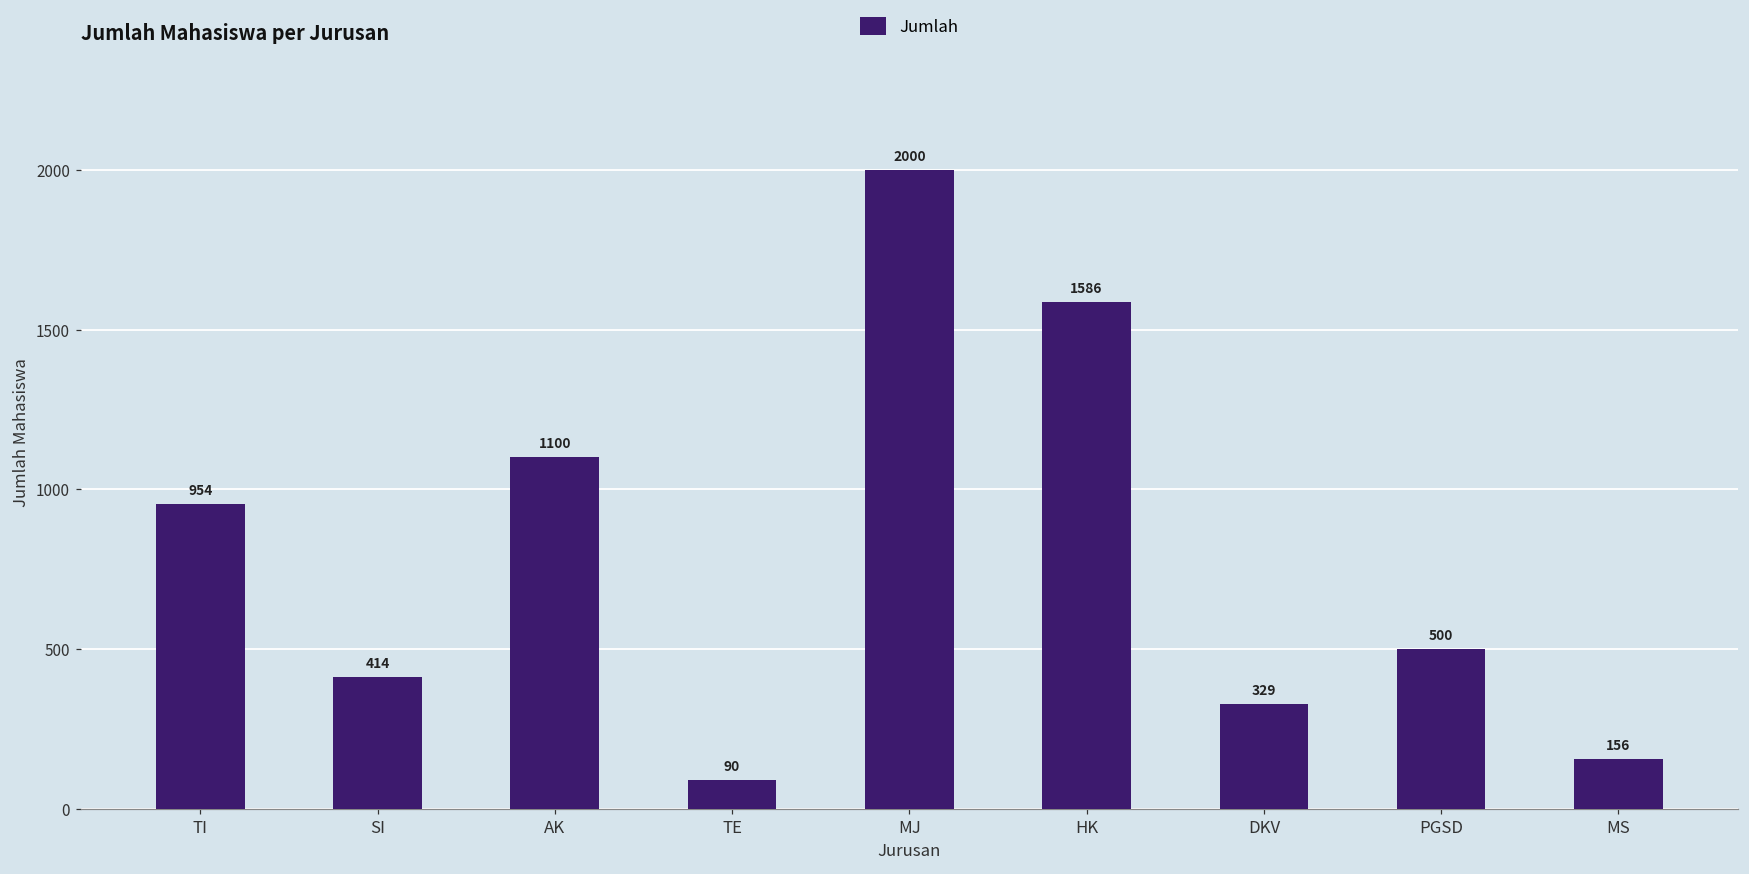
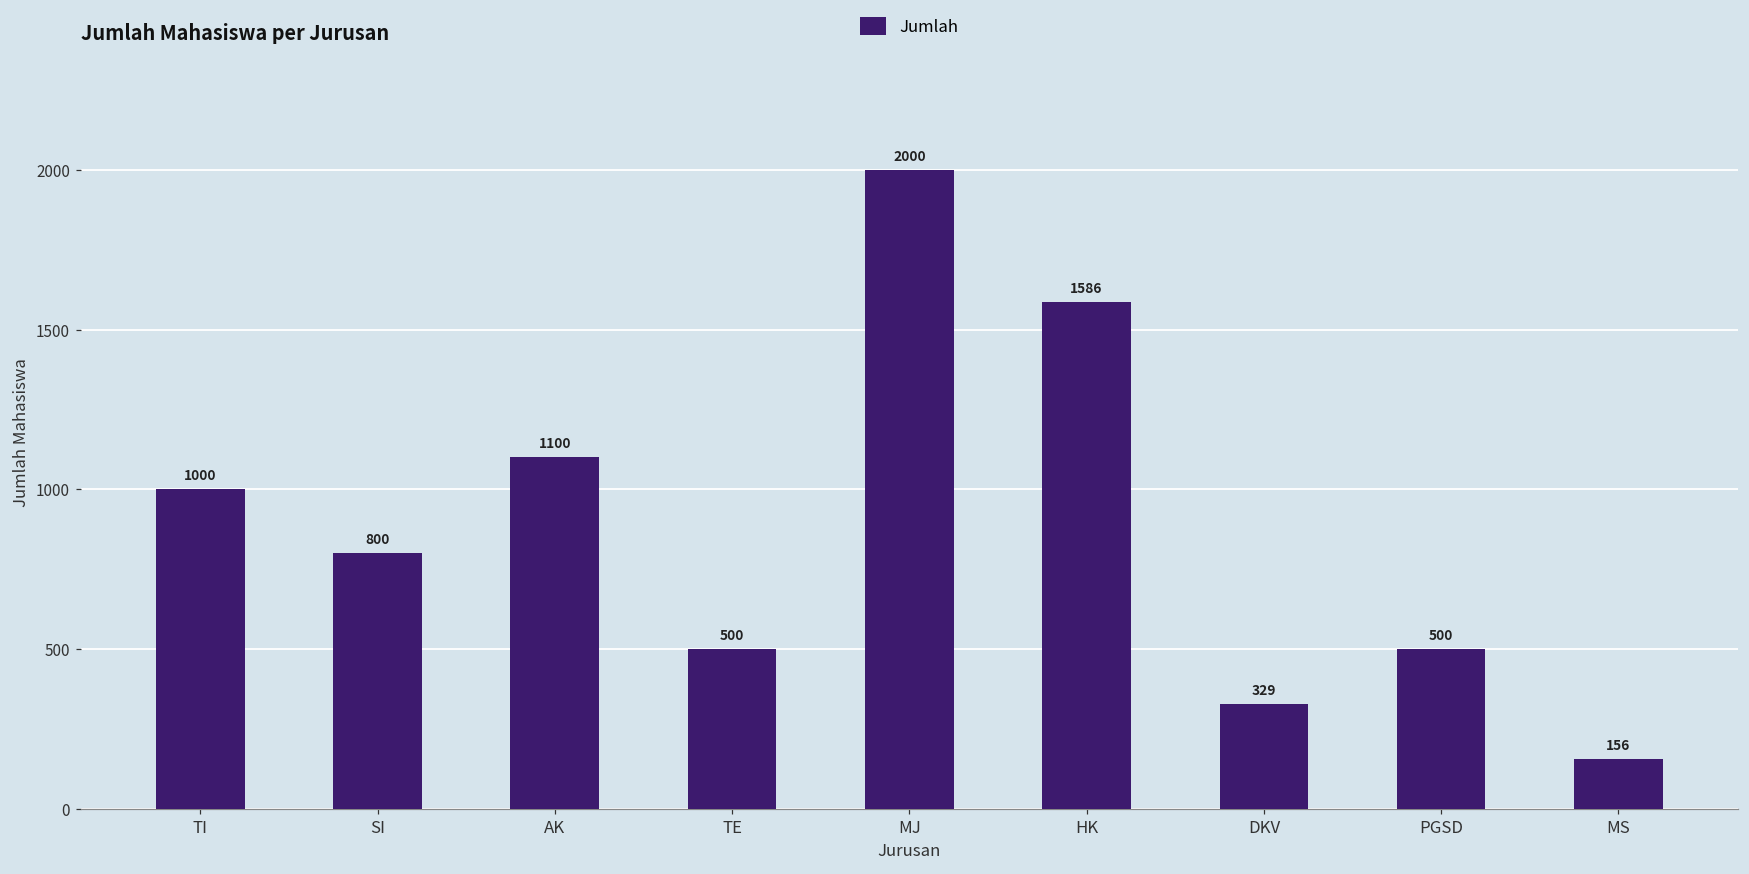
  {
-   "TI": 954,
-   "SI": 414,
+   "TI": 1000,
+   "SI": 800,
    "AK": 1100,
-   "TE": 90,
+   "TE": 500,
    "MJ": 2000,
    "HK": 1586,
    "DKV": 329,
    "PGSD": 500,
    "MS": 156
  }
